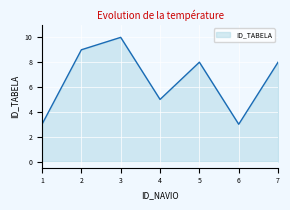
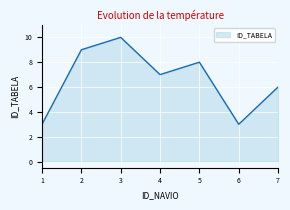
  {
    "1": 3,
    "2": 9,
    "3": 10,
-   "4": 5,
+   "4": 7,
    "5": 8,
    "6": 3,
-   "7": 8
+   "7": 6
  }
